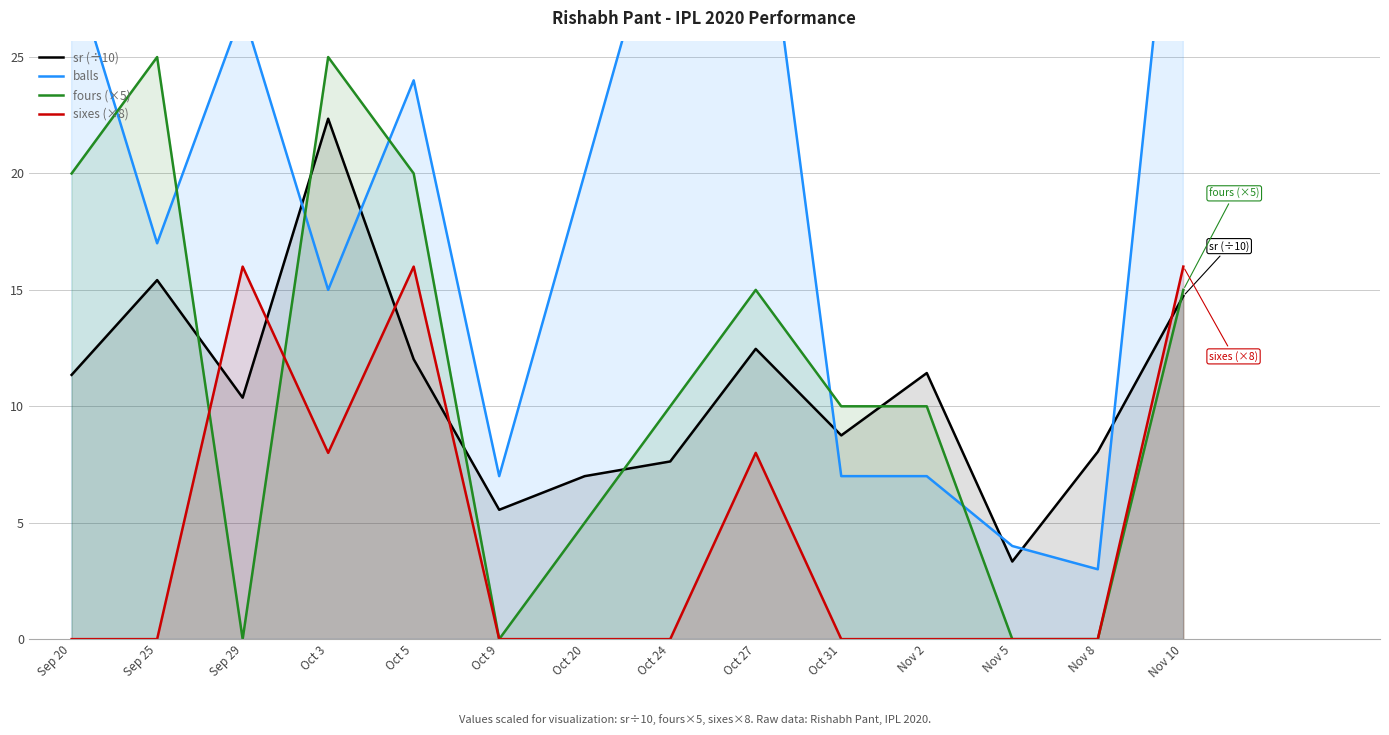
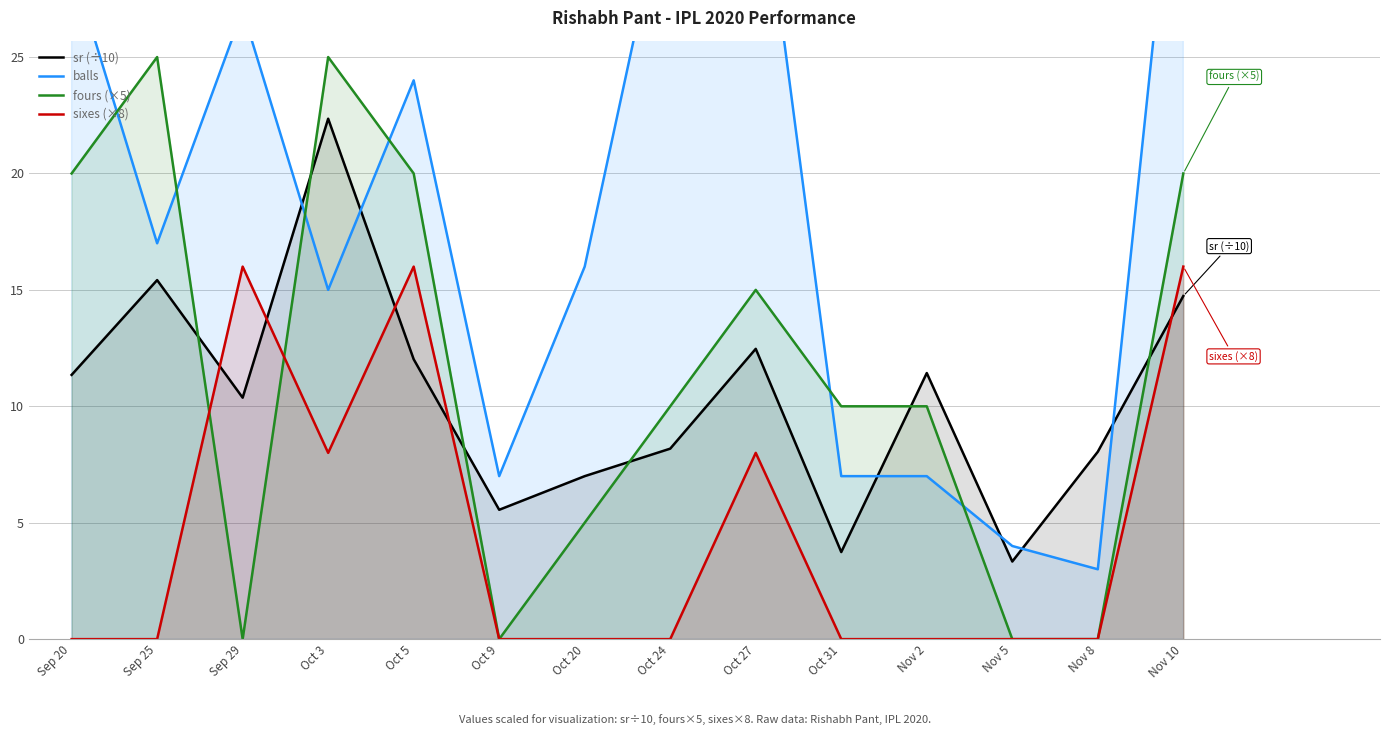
  {
    "sr (÷10)": {
      "Sep 20": 11.4,
      "Sep 25": 15.4,
      "Sep 29": 10.4,
      "Oct 3": 22.4,
      "Oct 5": 12.0,
      "Oct 9": 5.6,
      "Oct 20": 7.0,
-     "Oct 24": 7.6,
+     "Oct 24": 8.2,
      "Oct 27": 12.5,
-     "Oct 31": 8.8,
+     "Oct 31": 3.7,
      "Nov 2": 11.4,
      "Nov 5": 3.3,
      "Nov 8": 8.0
    },
    "balls": {
      "Sep 25": 17,
      "Oct 3": 15,
      "Oct 5": 24,
      "Oct 9": 7,
-     "Oct 20": 20,
+     "Oct 20": 16,
      "Oct 31": 7,
      "Nov 2": 7,
      "Nov 5": 4,
      "Nov 8": 3
    },
    "fours (×5)": {
      "Sep 20": 20.0,
      "Sep 25": 25.0,
      "Sep 29": 0.0,
      "Oct 3": 25.0,
      "Oct 5": 20.0,
      "Oct 20": 5.0,
      "Oct 24": 10.0,
      "Oct 27": 15.0,
      "Oct 31": 10.0,
      "Nov 2": 10.0,
-     "Nov 10": 15.0
+     "Nov 10": 20.0
    },
    "sixes (×8)": {
      "Sep 20": 0.0,
      "Sep 25": 0.0,
      "Sep 29": 16.0,
      "Oct 3": 8.0,
      "Oct 5": 16.0,
      "Oct 20": 0.0,
      "Oct 24": 0.0,
      "Oct 27": 8.0,
      "Oct 31": 0.0,
      "Nov 2": 0.0
    }
  }
